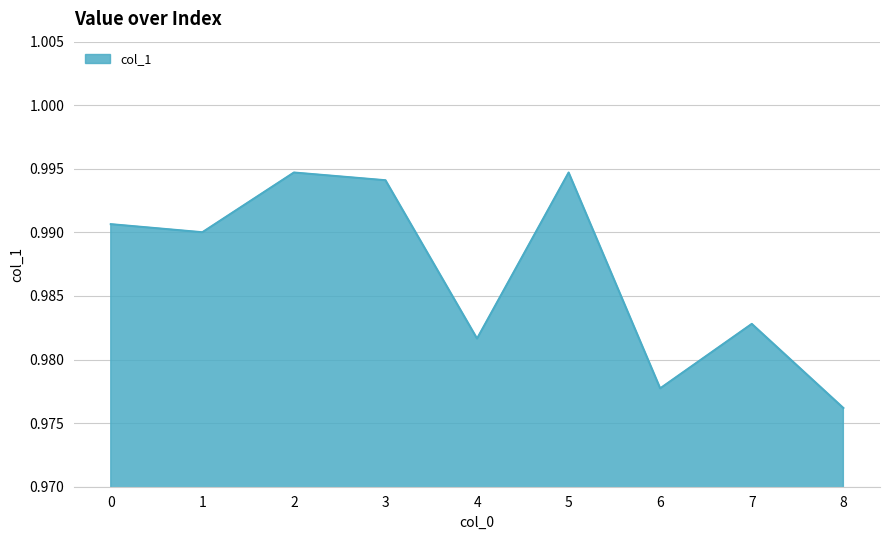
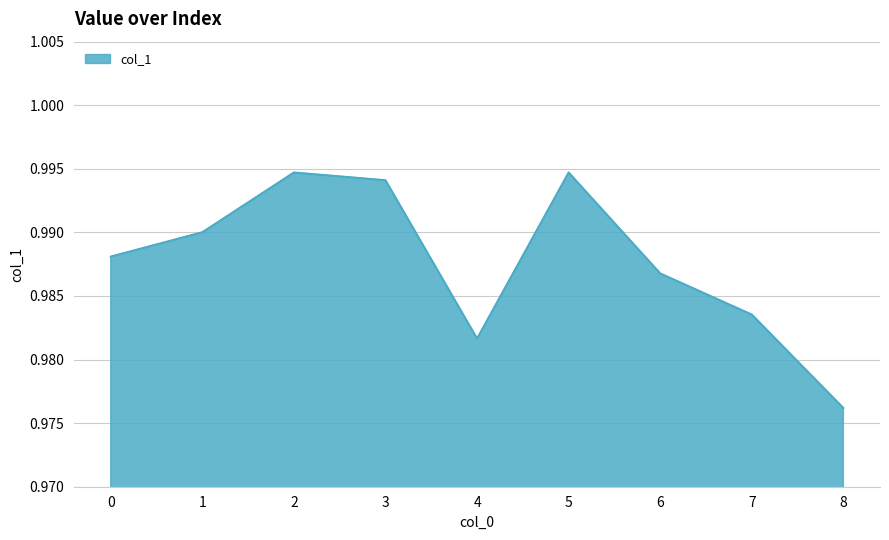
  {
-   "0": 0.9906,
+   "0": 0.9881,
    "1": 0.9900,
    "2": 0.9947,
    "3": 0.9941,
    "4": 0.9817,
    "5": 0.9947,
-   "6": 0.9777,
-   "7": 0.9828,
+   "6": 0.9868,
+   "7": 0.9835,
    "8": 0.9762
  }
